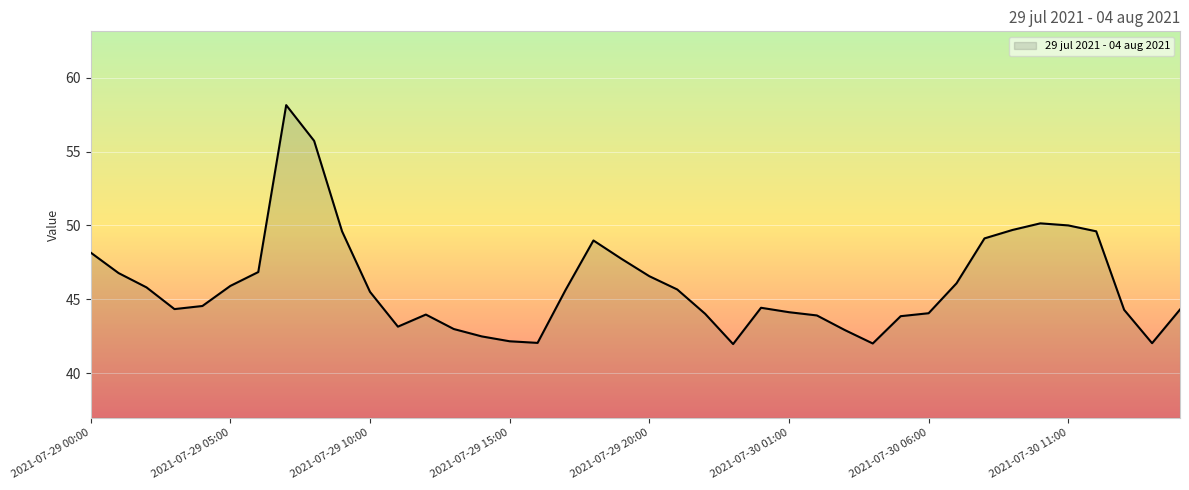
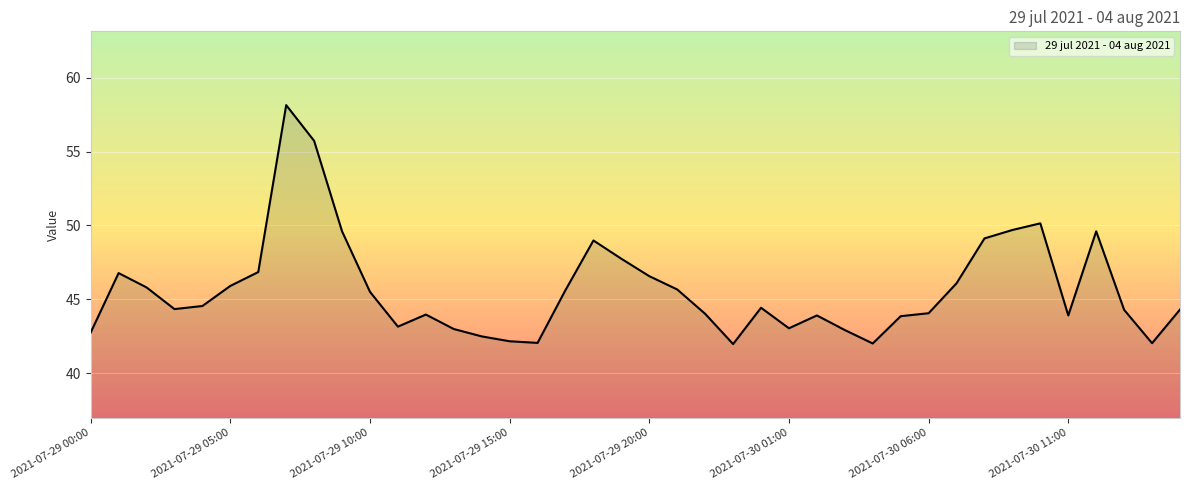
  {
-   "2021-07-29 00:00": 48.2,
+   "2021-07-29 00:00": 42.7,
    "2021-07-29 05:00": 45.9,
    "2021-07-29 10:00": 45.5,
    "2021-07-29 15:00": 42.2,
    "2021-07-29 20:00": 46.6,
-   "2021-07-30 01:00": 44.1,
+   "2021-07-30 01:00": 43.0,
    "2021-07-30 06:00": 44.1,
-   "2021-07-30 11:00": 50.0
+   "2021-07-30 11:00": 43.9
  }
